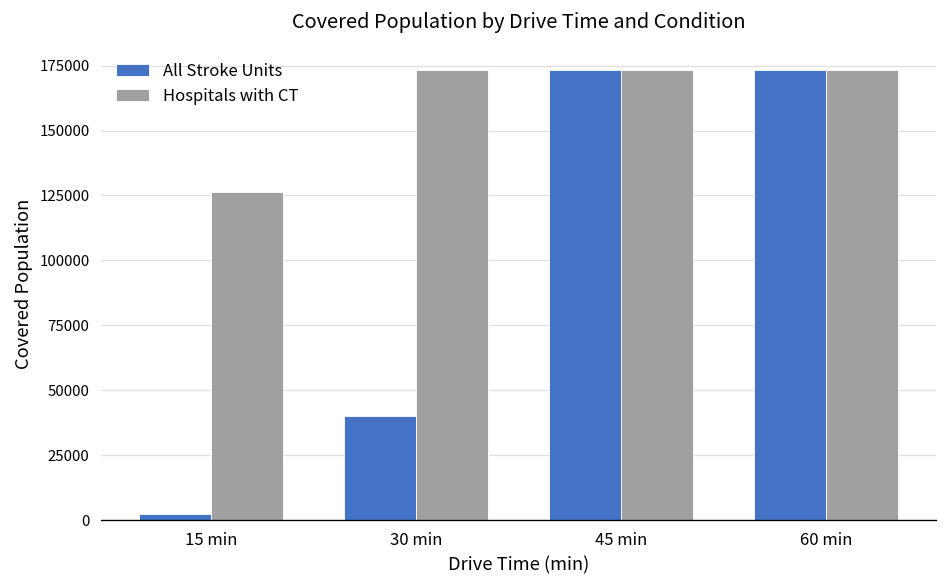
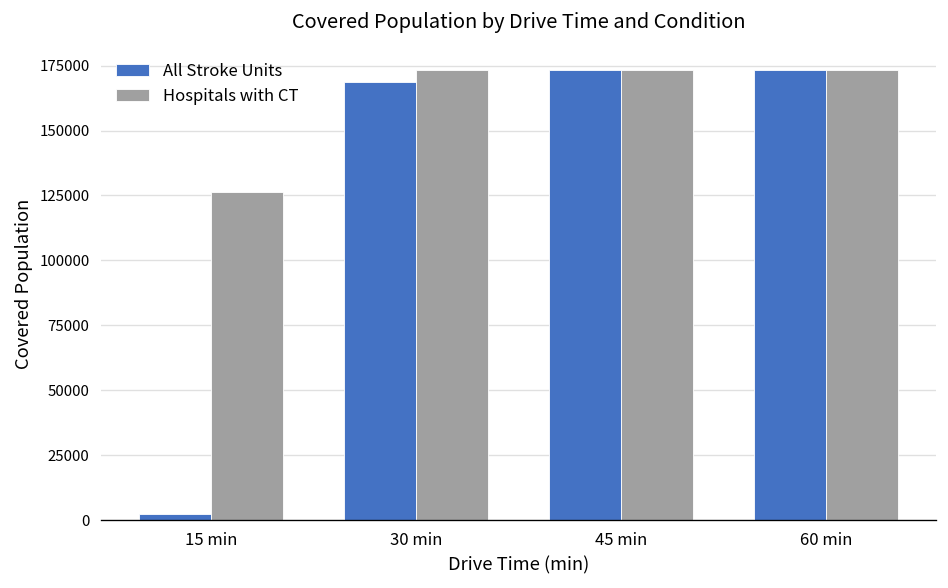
  {
    "All Stroke Units": {
      "15 min": 2000,
-     "30 min": 40000,
+     "30 min": 168000,
      "45 min": 173000,
      "60 min": 173000
    },
    "Hospitals with CT": {
      "15 min": 126000,
      "30 min": 173000,
      "45 min": 173000,
      "60 min": 173000
    }
  }
